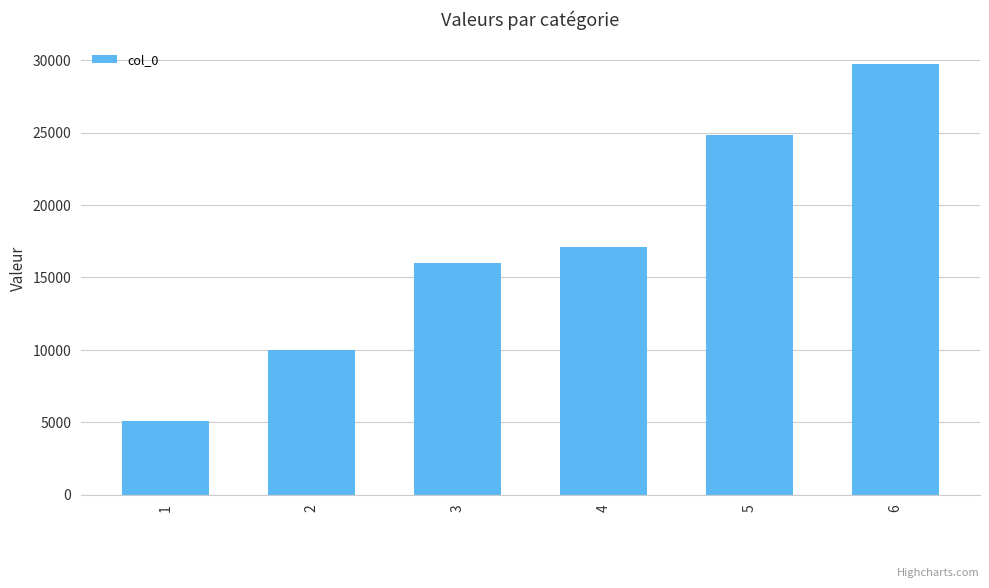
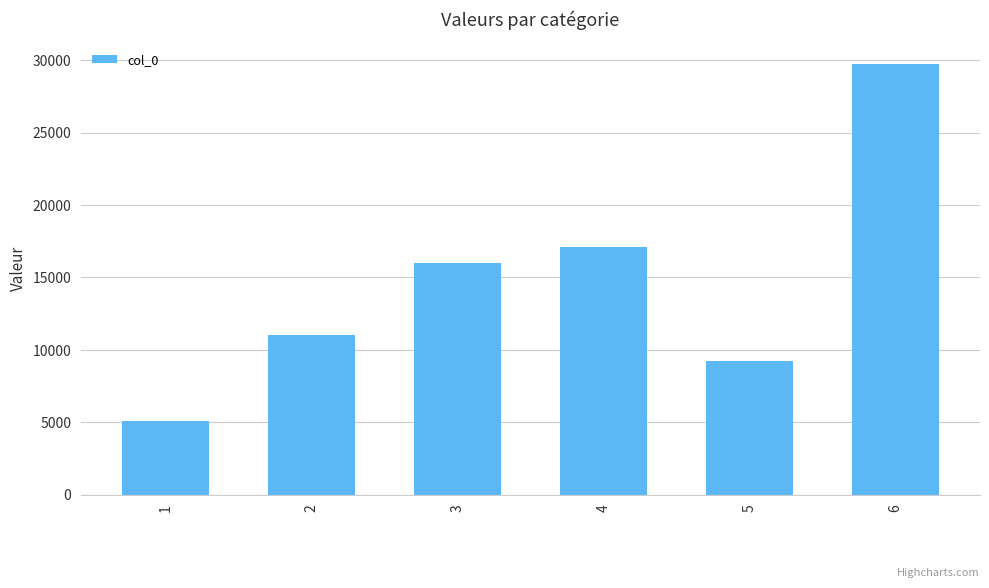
  {
    "1": 5100,
-   "2": 10000,
+   "2": 11000,
    "3": 16000,
    "4": 17100,
-   "5": 24800,
+   "5": 9200,
    "6": 29800
  }
